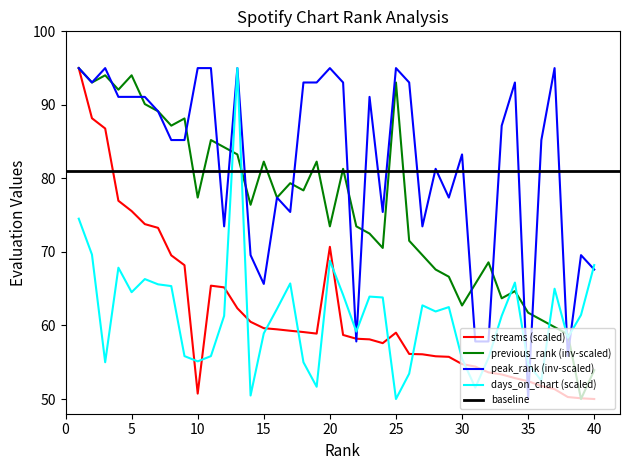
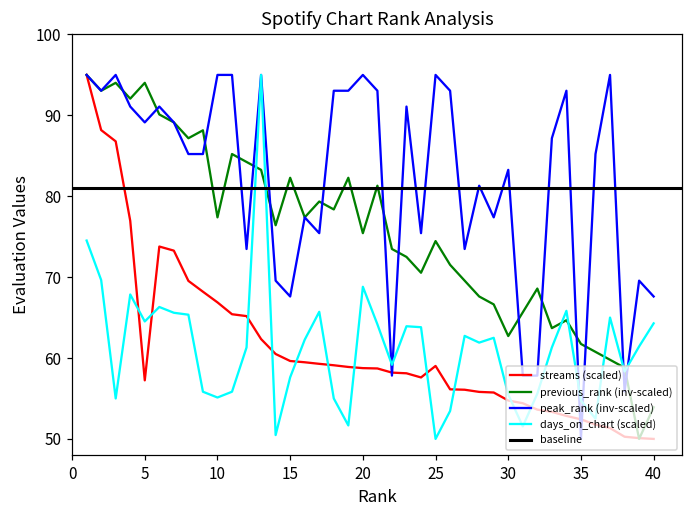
  {
    "streams (scaled)": {
-     "5": 76,
-     "10": 51,
+     "5": 57,
+     "10": 67,
      "15": 60,
-     "20": 71,
+     "20": 59,
      "25": 59
    },
    "previous_rank (inv-scaled)": {
      "5": 94,
      "10": 77,
      "15": 82,
-     "20": 73,
-     "25": 93,
+     "20": 75,
+     "25": 74,
      "30": 63,
      "35": 62
    },
    "peak_rank (inv-scaled)": {
-     "5": 91,
+     "5": 89,
      "10": 95,
-     "15": 66,
+     "15": 68,
      "20": 95,
      "25": 95,
      "30": 83,
      "40": 68
    },
    "days_on_chart (scaled)": {
      "5": 65,
      "10": 55,
-     "15": 59,
+     "15": 58,
      "20": 69,
      "25": 50,
-     "40": 68
+     "40": 64
    }
  }
